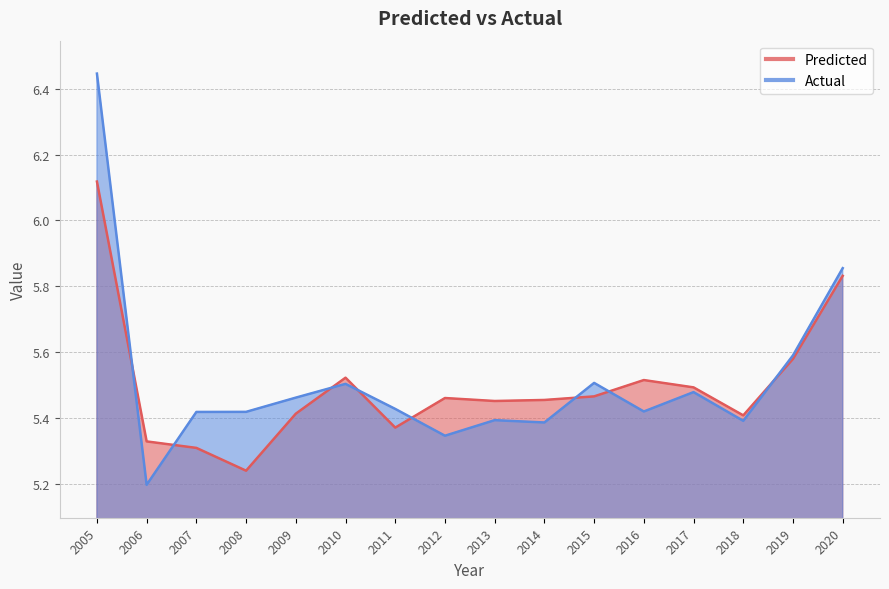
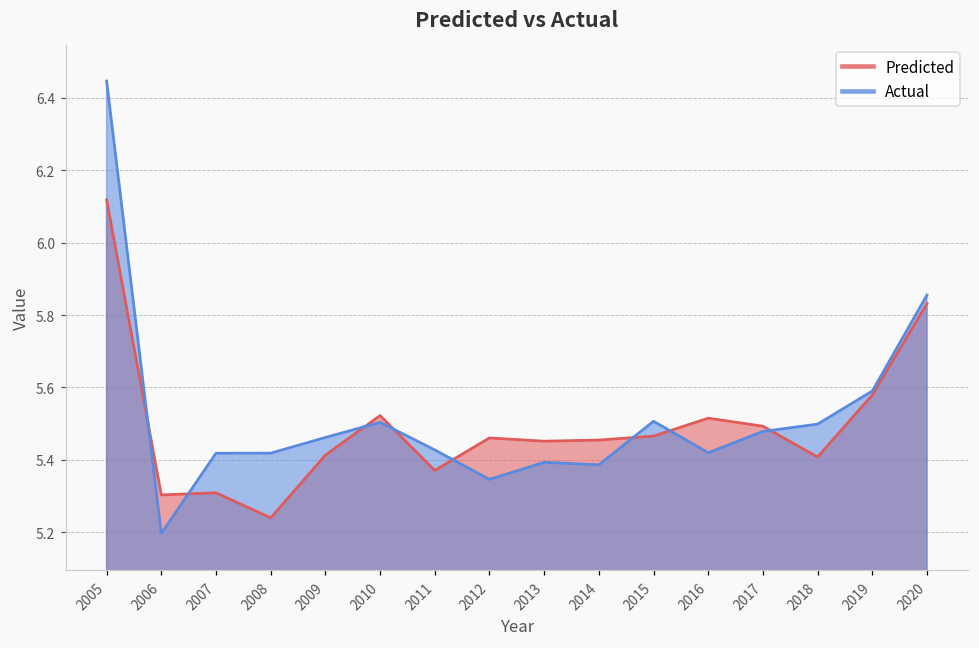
  {
    "Predicted": {
      "2005": 6.12,
-     "2006": 5.33,
+     "2006": 5.30,
      "2007": 5.31,
      "2008": 5.24,
      "2009": 5.41,
      "2010": 5.52,
      "2011": 5.37,
      "2012": 5.46,
      "2013": 5.45,
      "2014": 5.45,
      "2015": 5.47,
      "2016": 5.52,
      "2017": 5.49,
      "2018": 5.41,
      "2019": 5.58,
      "2020": 5.83
    },
    "Actual": {
      "2005": 6.45,
      "2006": 5.20,
      "2007": 5.42,
      "2008": 5.42,
      "2009": 5.46,
      "2010": 5.50,
      "2011": 5.43,
      "2012": 5.35,
      "2013": 5.39,
      "2014": 5.39,
      "2015": 5.51,
      "2016": 5.42,
      "2017": 5.48,
-     "2018": 5.39,
+     "2018": 5.50,
      "2019": 5.59,
      "2020": 5.86
    }
  }
